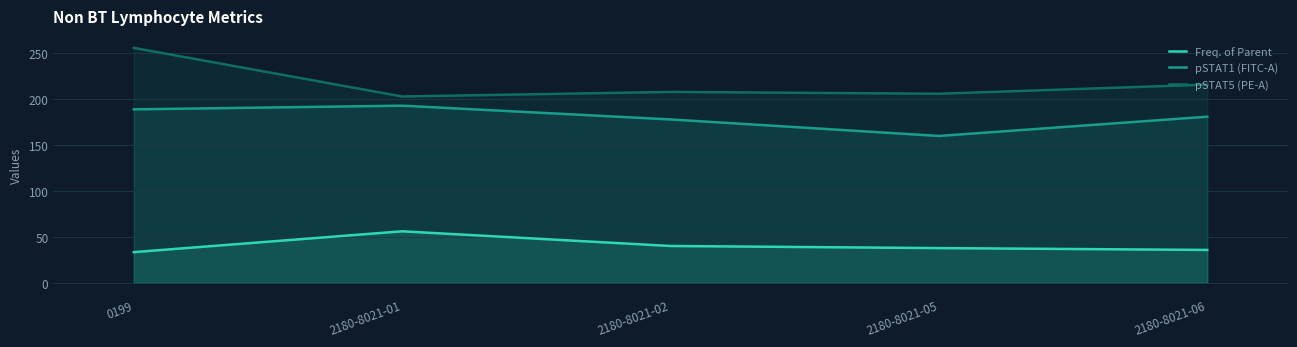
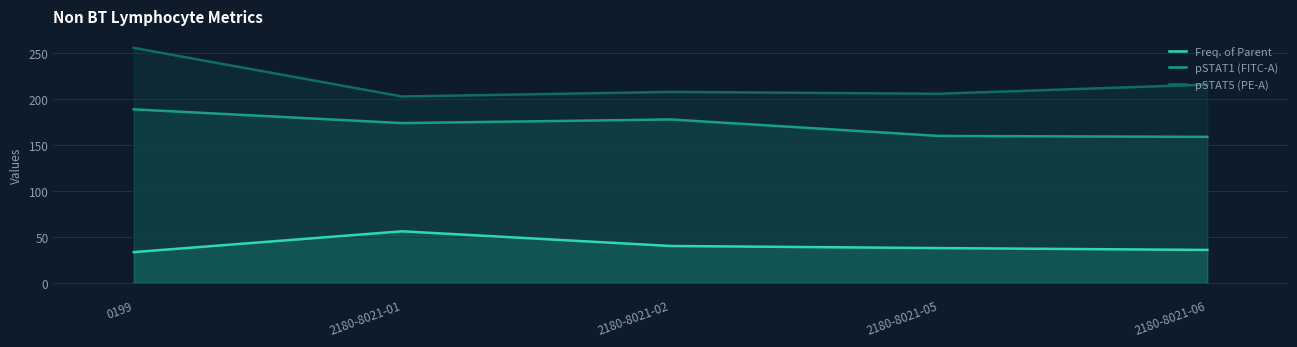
  {
    "Freq. of Parent": {
      "0199": 30,
      "2180-8021-01": 60,
      "2180-8021-02": 40,
      "2180-8021-05": 40,
      "2180-8021-06": 40
    },
    "pSTAT1 (FITC-A)": {
      "0199": 190,
-     "2180-8021-01": 190,
+     "2180-8021-01": 170,
      "2180-8021-02": 180,
      "2180-8021-05": 160,
-     "2180-8021-06": 180
+     "2180-8021-06": 160
    },
    "pSTAT5 (PE-A)": {
      "0199": 260,
      "2180-8021-01": 200,
      "2180-8021-02": 210,
      "2180-8021-05": 210,
      "2180-8021-06": 220
    }
  }
